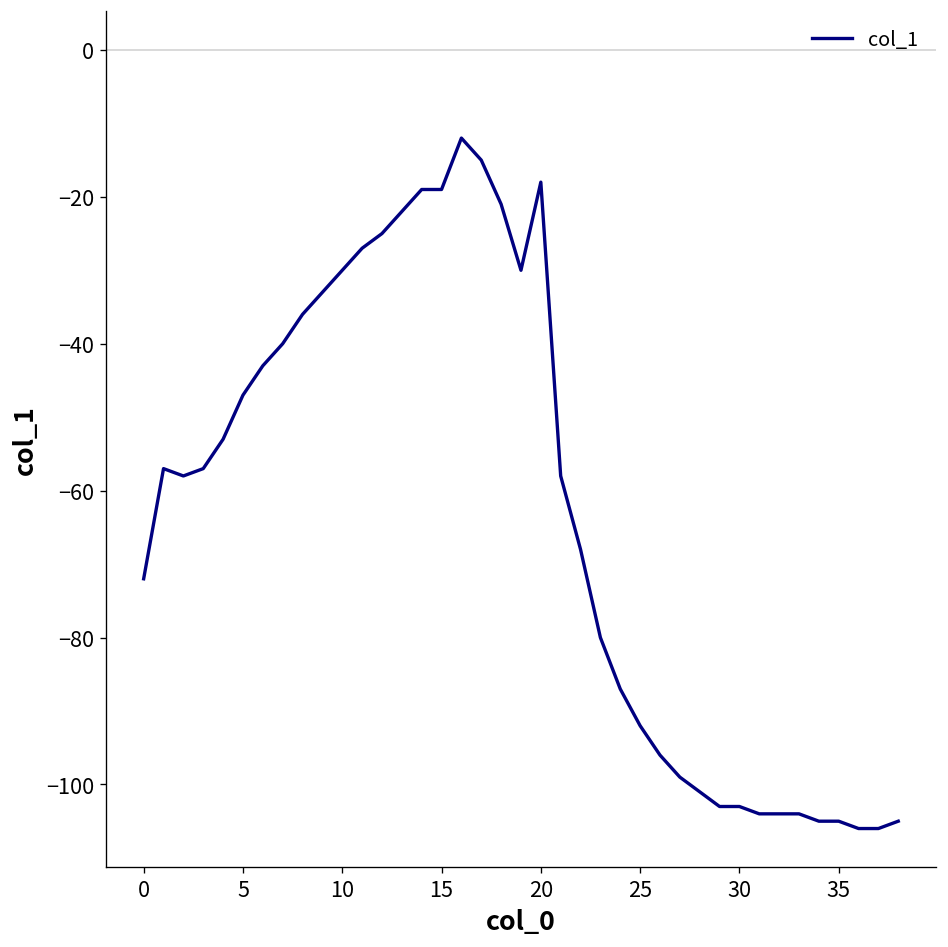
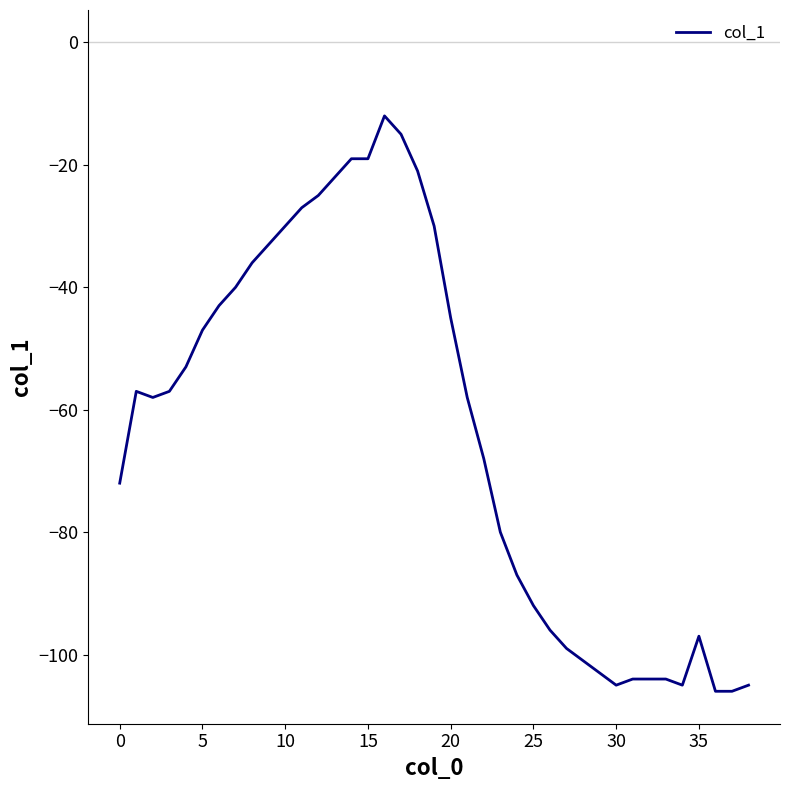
  {
    "0": -72,
    "5": -47,
    "10": -30,
    "15": -19,
-   "20": -18,
+   "20": -45,
    "25": -92,
-   "30": -103,
-   "35": -105
+   "30": -105,
+   "35": -97
  }
